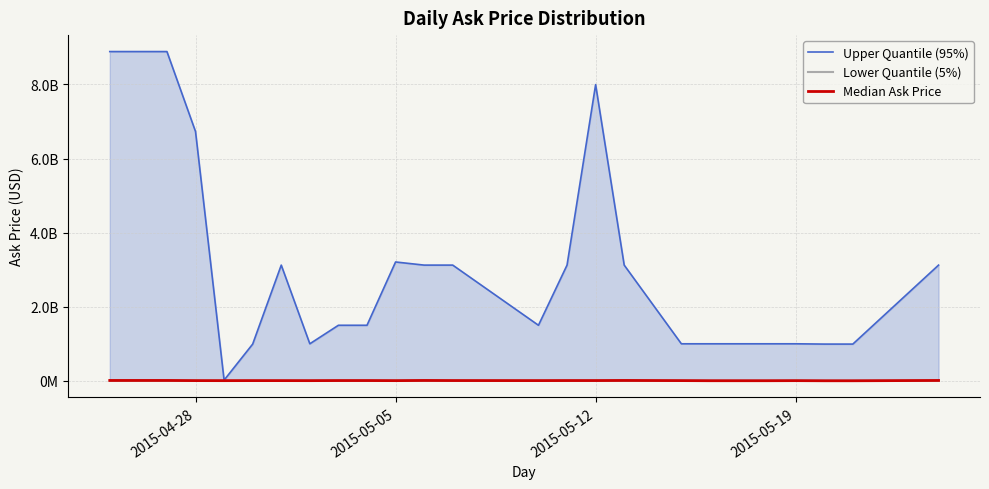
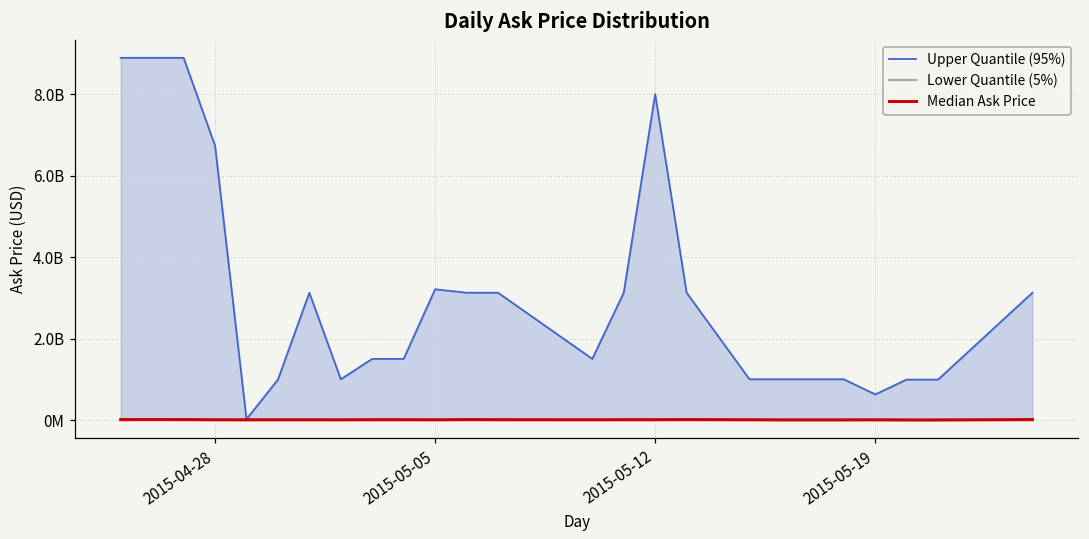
  {
    "Upper Quantile (95%)": {
      "2015-04-28": 6700000000,
      "2015-05-05": 3200000000,
      "2015-05-12": 8000000000,
-     "2015-05-19": 1000000000
+     "2015-05-19": 600000000
    },
    "Median Ask Price": {
      "2015-04-28": 0,
      "2015-05-05": 0,
      "2015-05-12": 0,
      "2015-05-19": 0
    }
  }
